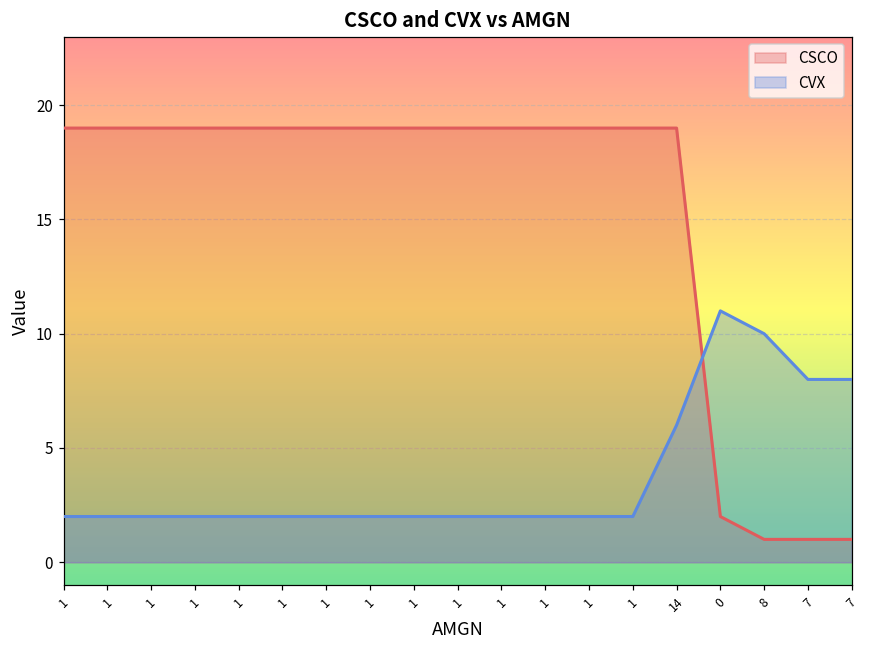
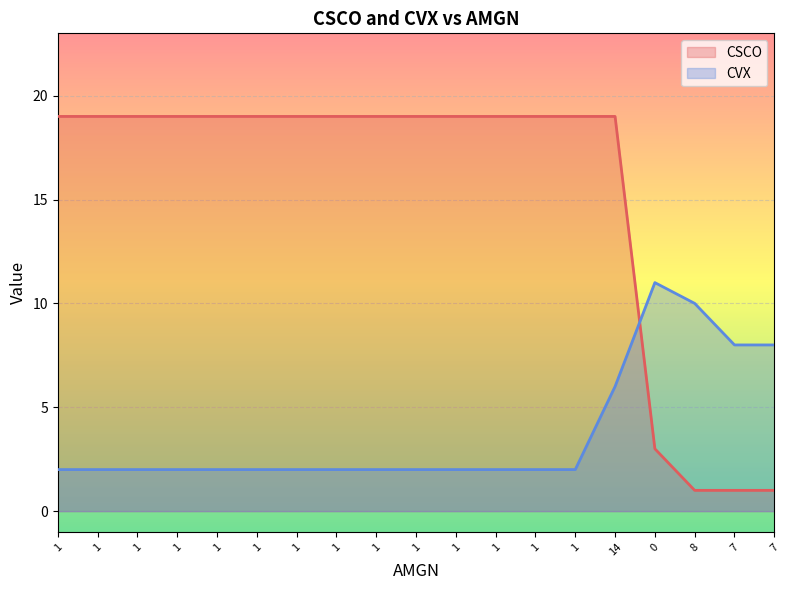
  {
    "CSCO": {
      "14": 19,
-     "0": 2,
+     "0": 3,
      "8": 1
    },
    "CVX": {
      "14": 6,
      "0": 11,
      "8": 10
    }
  }
